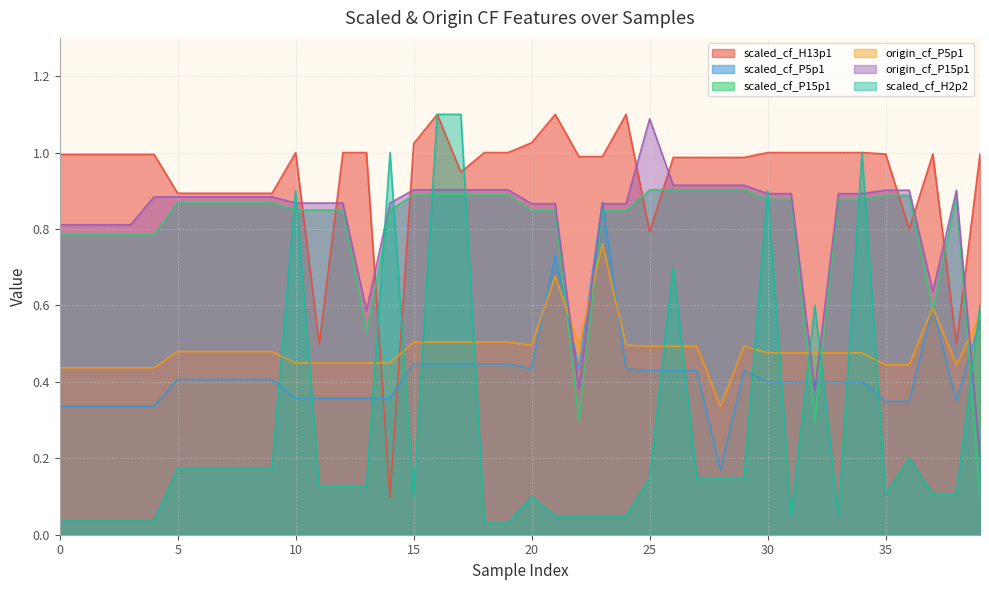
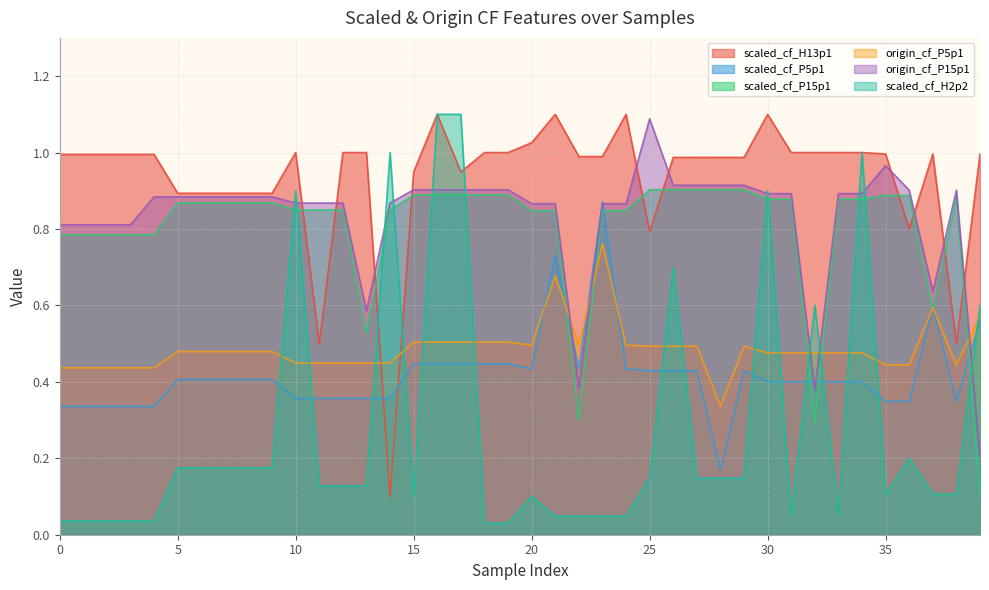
  {
    "scaled_cf_H13p1": {
      "0": 1.00,
      "5": 0.89,
      "10": 1.00,
-     "15": 1.02,
+     "15": 0.95,
      "20": 1.03,
      "25": 0.79,
-     "30": 1.0,
+     "30": 1.1,
      "35": 1.00
    },
    "origin_cf_P5p1": {
      "0": 0.44,
      "5": 0.48,
      "10": 0.45,
      "15": 0.50,
      "20": 0.50,
      "25": 0.49,
      "30": 0.48,
      "35": 0.44
    },
    "origin_cf_P15p1": {
      "0": 0.81,
      "5": 0.88,
      "10": 0.87,
      "15": 0.90,
      "20": 0.87,
      "25": 1.09,
      "30": 0.89,
-     "35": 0.90
+     "35": 0.97
    }
  }
